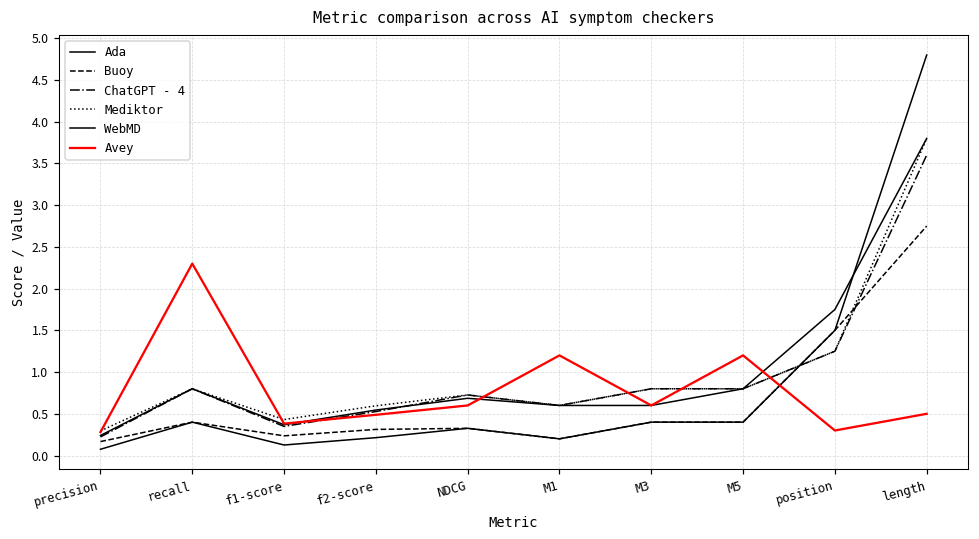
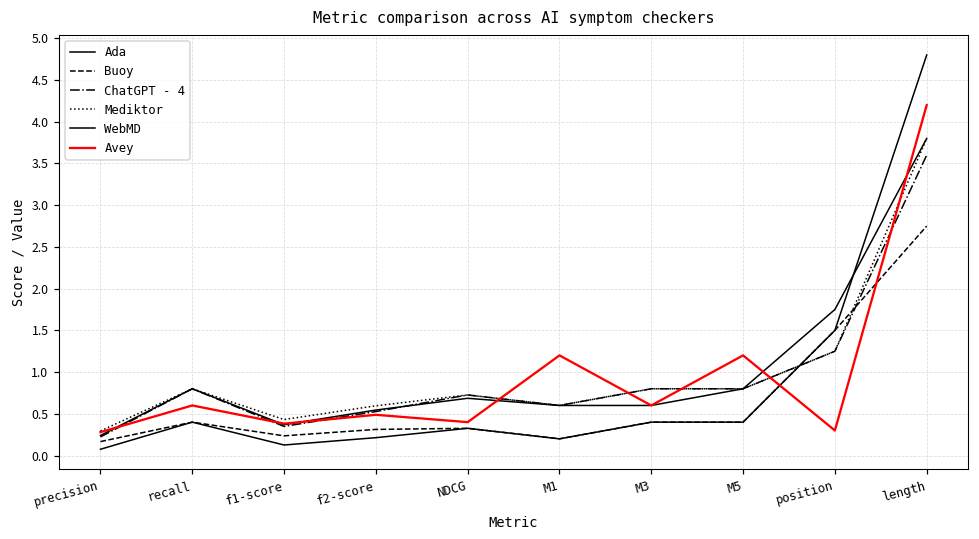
  {
    "Avey": {
-     "recall": 2.3,
+     "recall": 0.6,
      "f2-score": 0.5,
-     "NDCG": 0.6,
+     "NDCG": 0.4,
      "M1": 1.2,
      "M5": 1.2,
      "position": 0.3,
-     "length": 0.5
+     "length": 4.2
    }
  }
